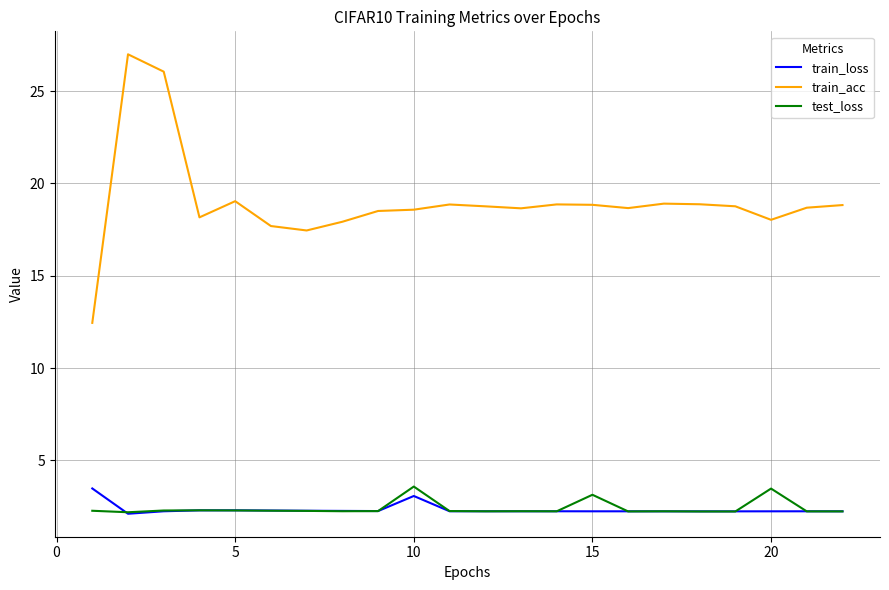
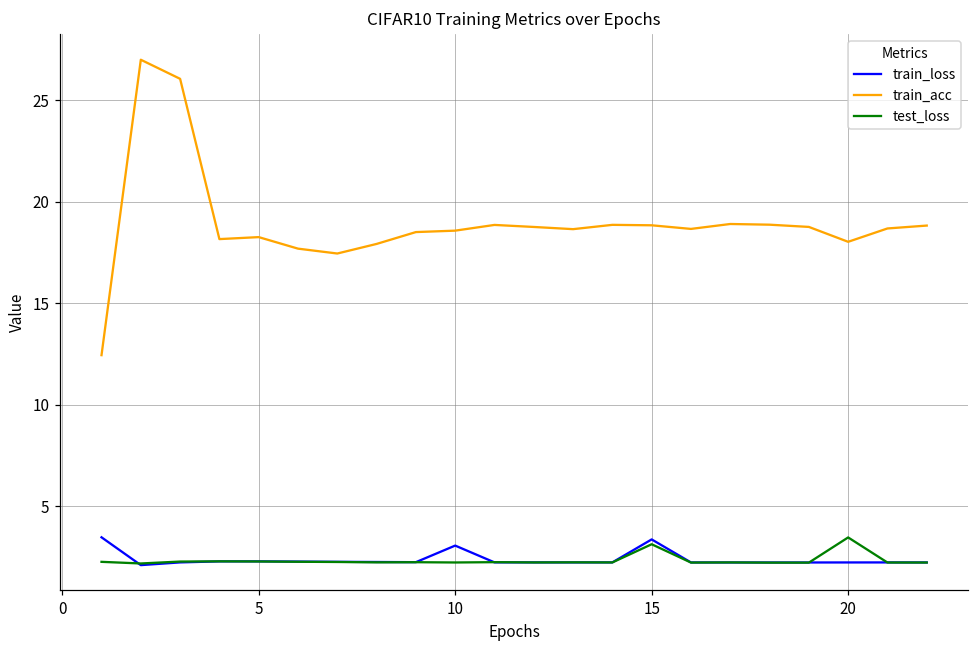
  {
    "train_loss": {
      "10": 3.1,
-     "15": 2.2,
+     "15": 3.4,
      "20": 2.2
    },
    "train_acc": {
-     "5": 19.0,
+     "5": 18.3,
      "10": 18.6,
      "15": 18.8,
      "20": 18.0
    },
    "test_loss": {
-     "10": 3.6,
+     "10": 2.2,
      "15": 3.1,
      "20": 3.5
    }
  }
